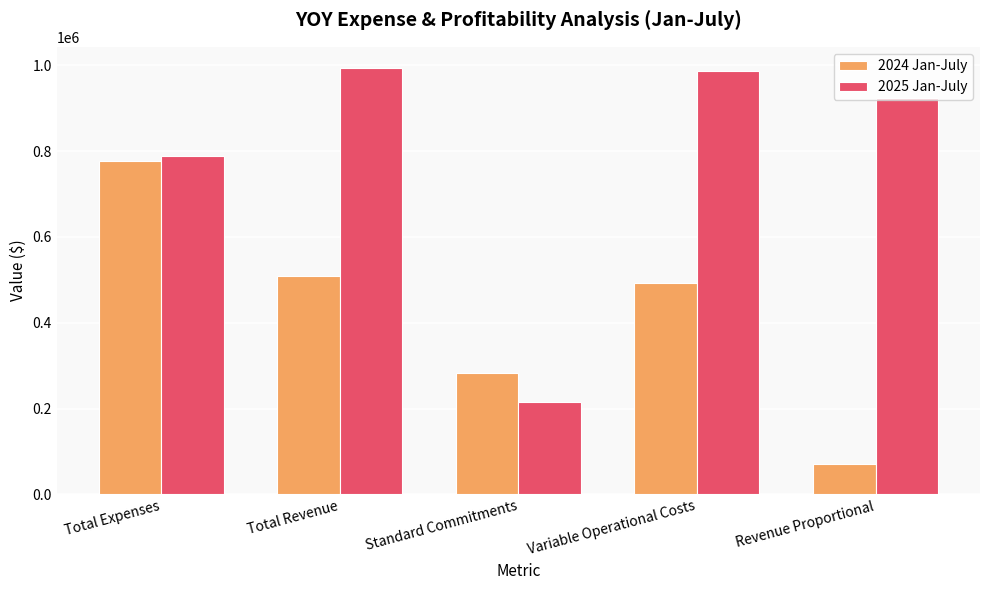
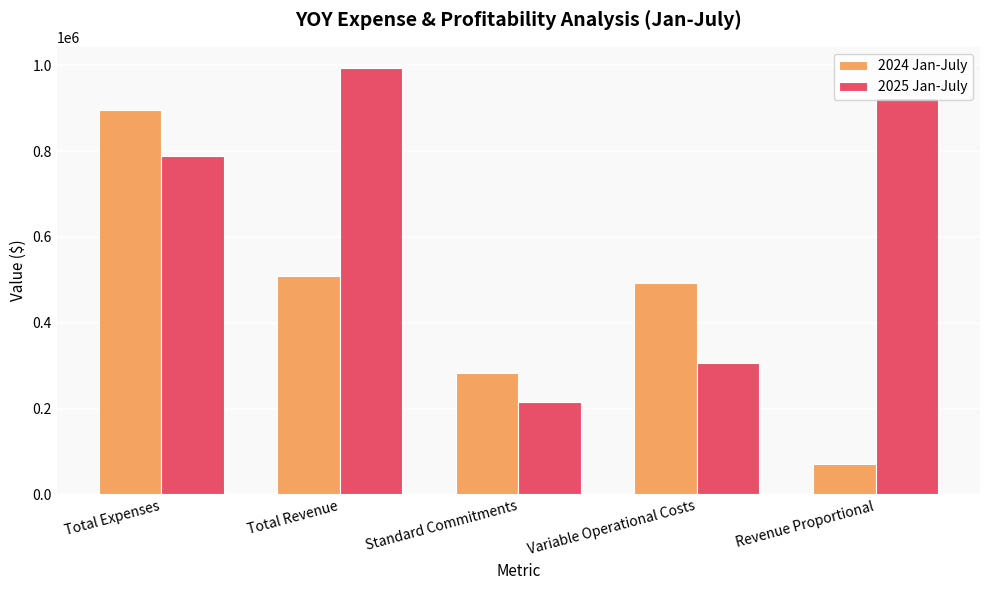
  {
    "2024 Jan-July": {
-     "Total Expenses": 780000,
+     "Total Expenses": 900000,
      "Total Revenue": 510000,
      "Standard Commitments": 280000,
      "Variable Operational Costs": 490000,
      "Revenue Proportional": 70000
    },
    "2025 Jan-July": {
      "Total Expenses": 790000,
      "Total Revenue": 990000,
      "Standard Commitments": 220000,
-     "Variable Operational Costs": 990000
+     "Variable Operational Costs": 310000
    }
  }
